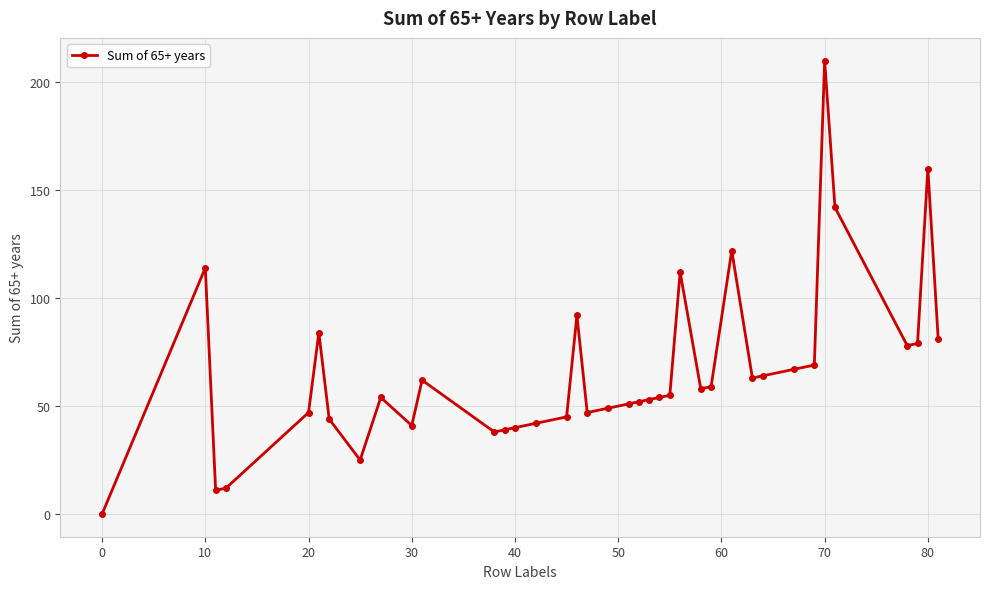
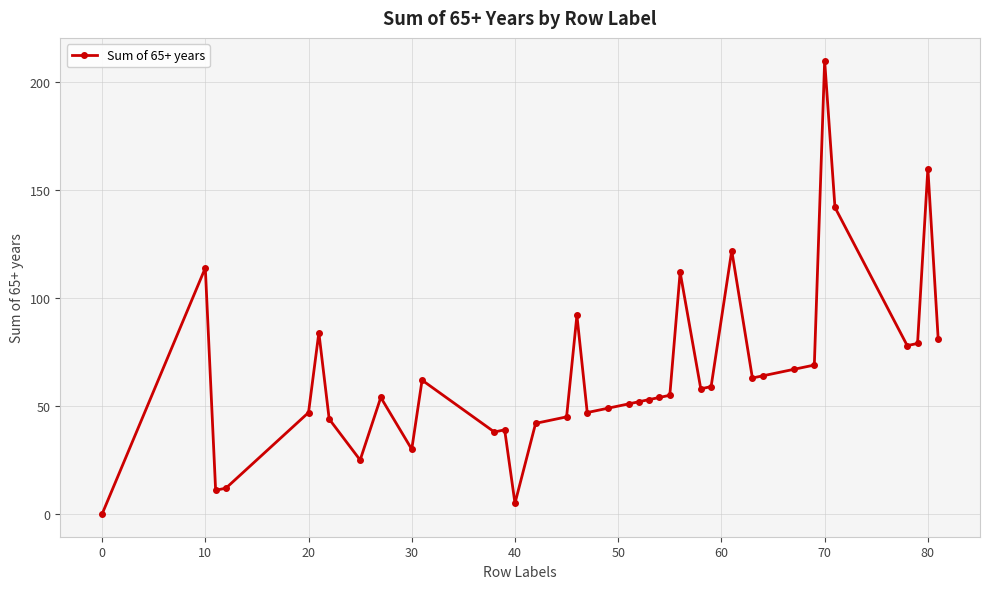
  {
    "0": 0,
    "10": 114,
    "20": 47,
-   "30": 41,
-   "40": 40,
+   "30": 30,
+   "40": 5,
    "70": 210,
    "80": 160
  }
